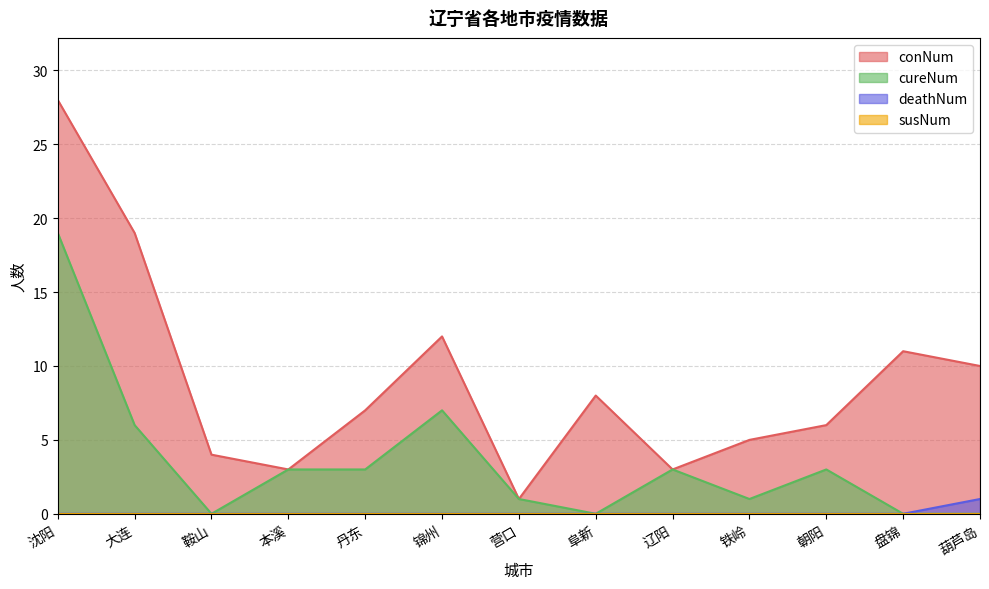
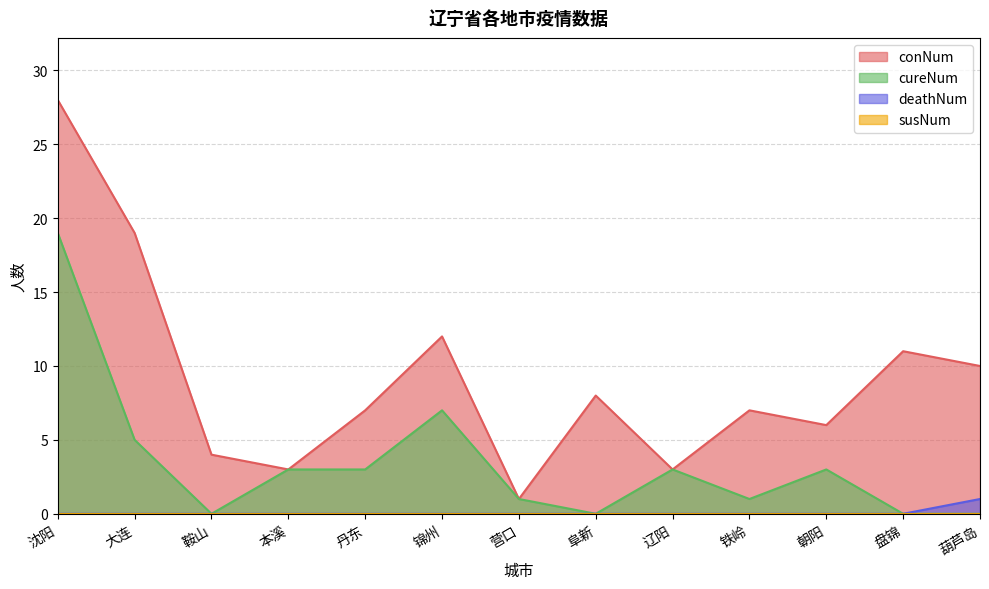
  {
    "conNum": {
      "沈阳": 28,
      "大连": 19,
      "鞍山": 4,
      "丹东": 7,
      "锦州": 12,
      "阜新": 8,
-     "铁岭": 5,
+     "铁岭": 7,
      "朝阳": 6,
      "盘锦": 11,
      "葫芦岛": 10
    },
    "cureNum": {
      "沈阳": 19,
-     "大连": 6,
+     "大连": 5,
      "丹东": 3,
      "锦州": 7,
      "铁岭": 1,
      "朝阳": 3
    },
    "deathNum": {
      "葫芦岛": 1
    }
  }
